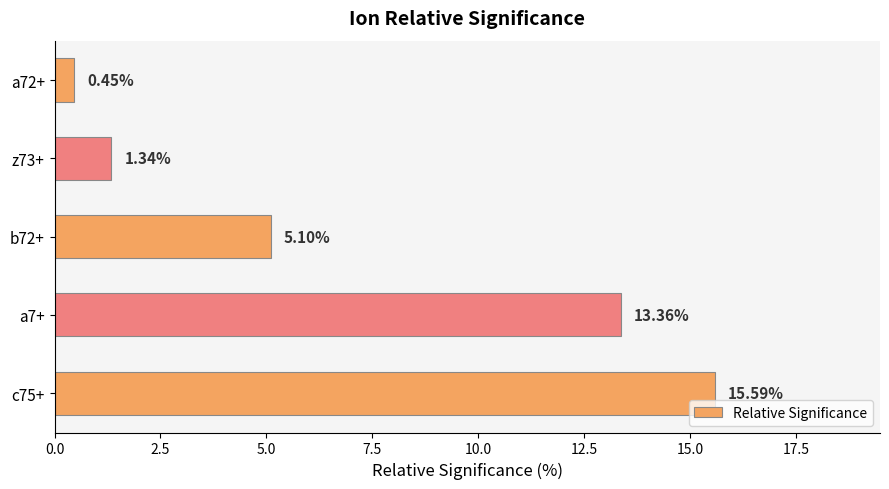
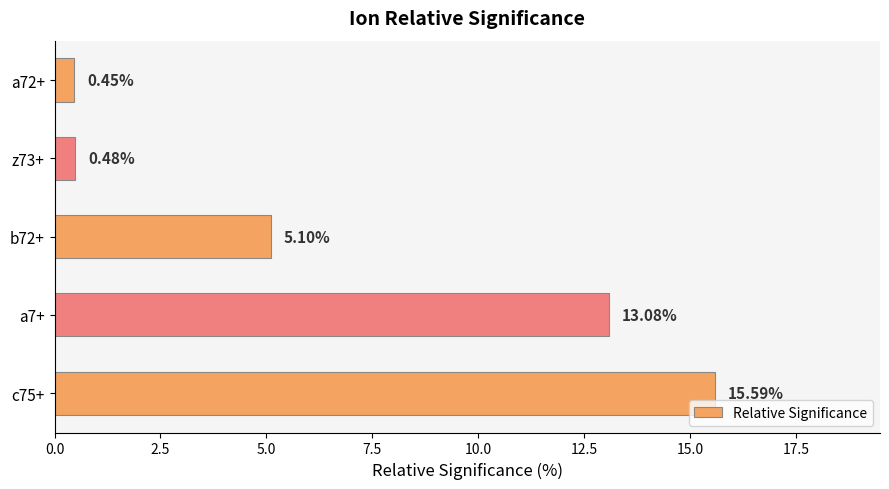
  {
    "a72+": "0.45%",
-   "z73+": "1.34%",
+   "z73+": "0.48%",
    "b72+": "5.10%",
-   "a7+": "13.36%"
+   "a7+": "13.08%"
  }
